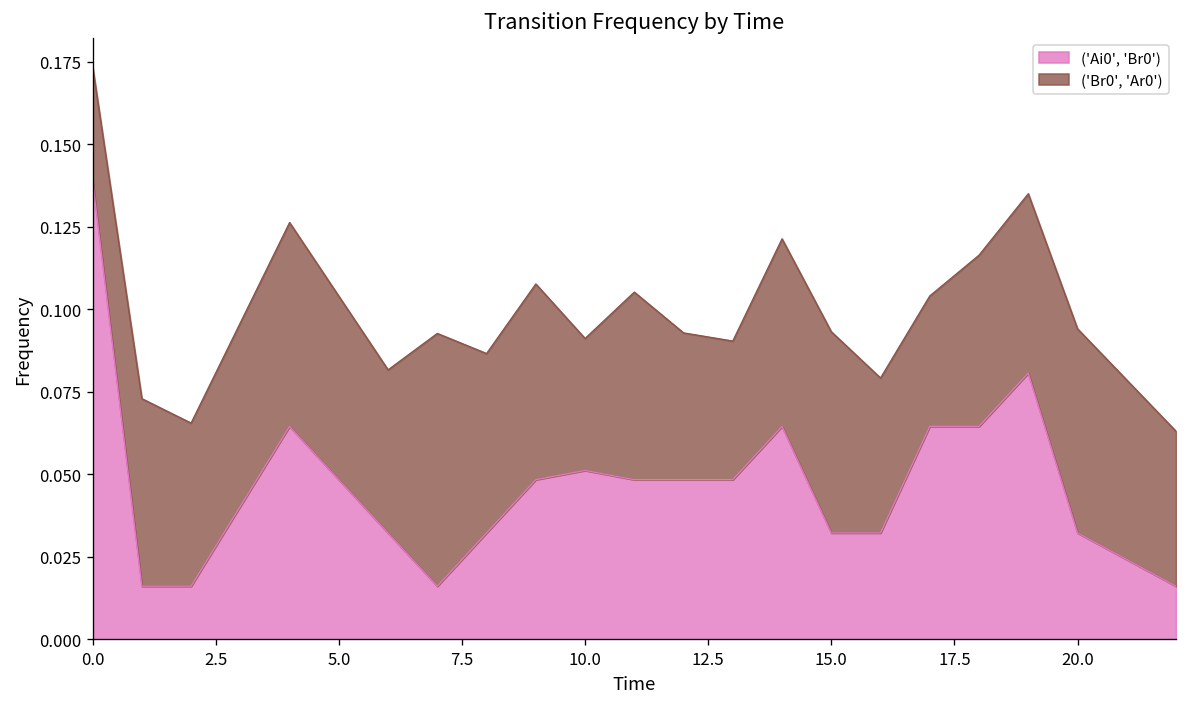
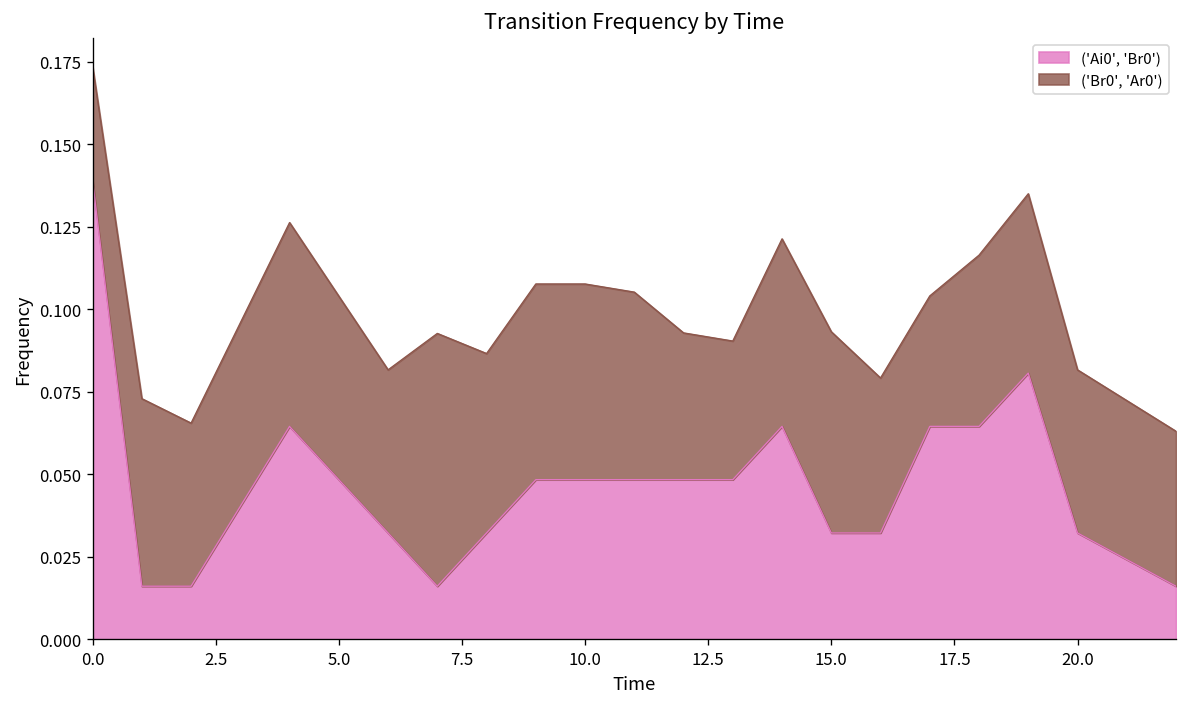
  {
    "('Ai0', 'Br0')": {
      "0.0": 0.139,
-     "10.0": 0.051,
+     "10.0": 0.048,
      "15.0": 0.032,
      "20.0": 0.032
    },
    "('Br0', 'Ar0')": {
      "0.0": 0.035,
-     "10.0": 0.040,
+     "10.0": 0.059,
      "15.0": 0.061,
-     "20.0": 0.062
+     "20.0": 0.049
    }
  }
